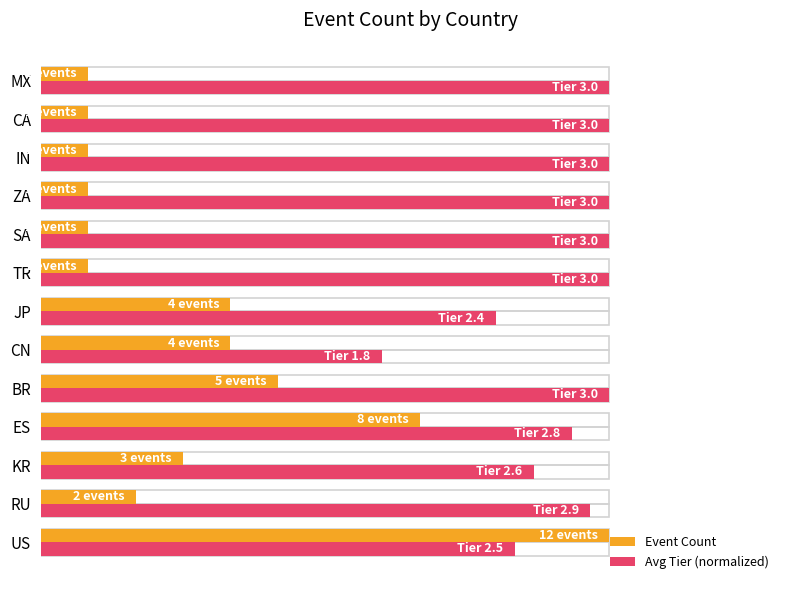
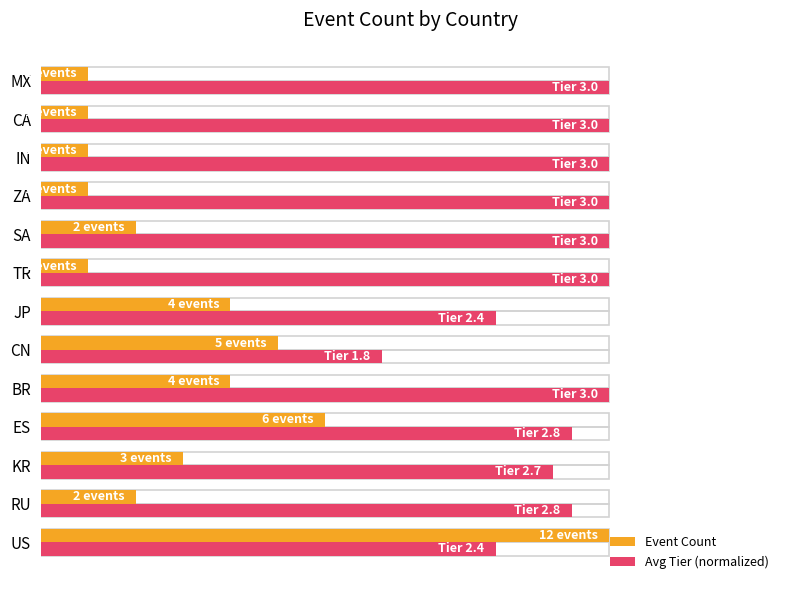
  {
    "Event Count": {
-     "SA": 1,
-     "CN": 4,
-     "BR": 5,
-     "ES": 8
+     "SA": 2,
+     "CN": 5,
+     "BR": 4,
+     "ES": 6
    },
    "Avg Tier (normalized)": {
-     "KR": 2.6,
-     "RU": 2.9,
-     "US": 2.5
+     "KR": 2.7,
+     "RU": 2.8,
+     "US": 2.4
    }
  }
